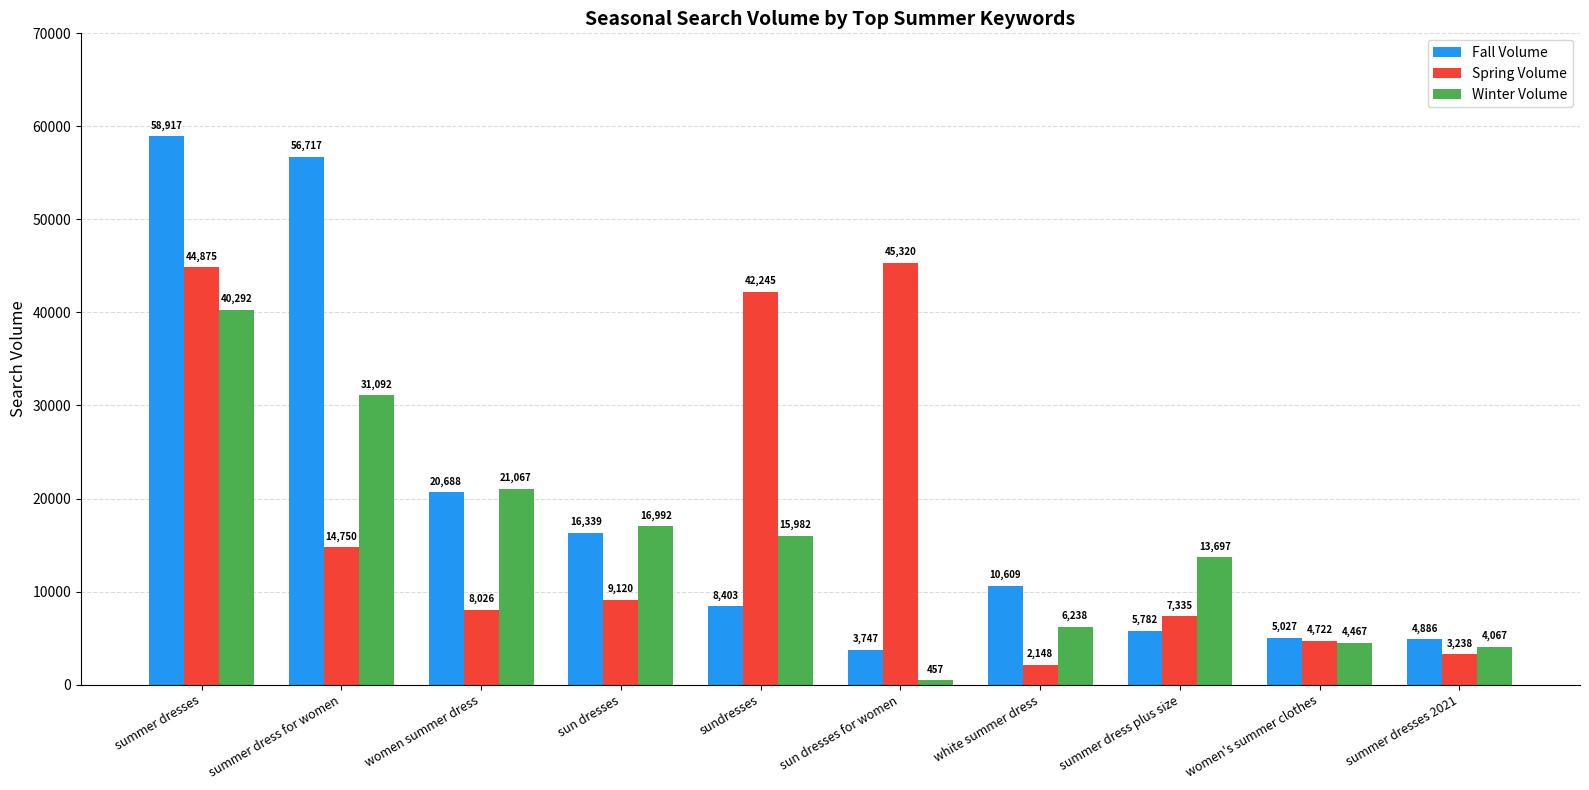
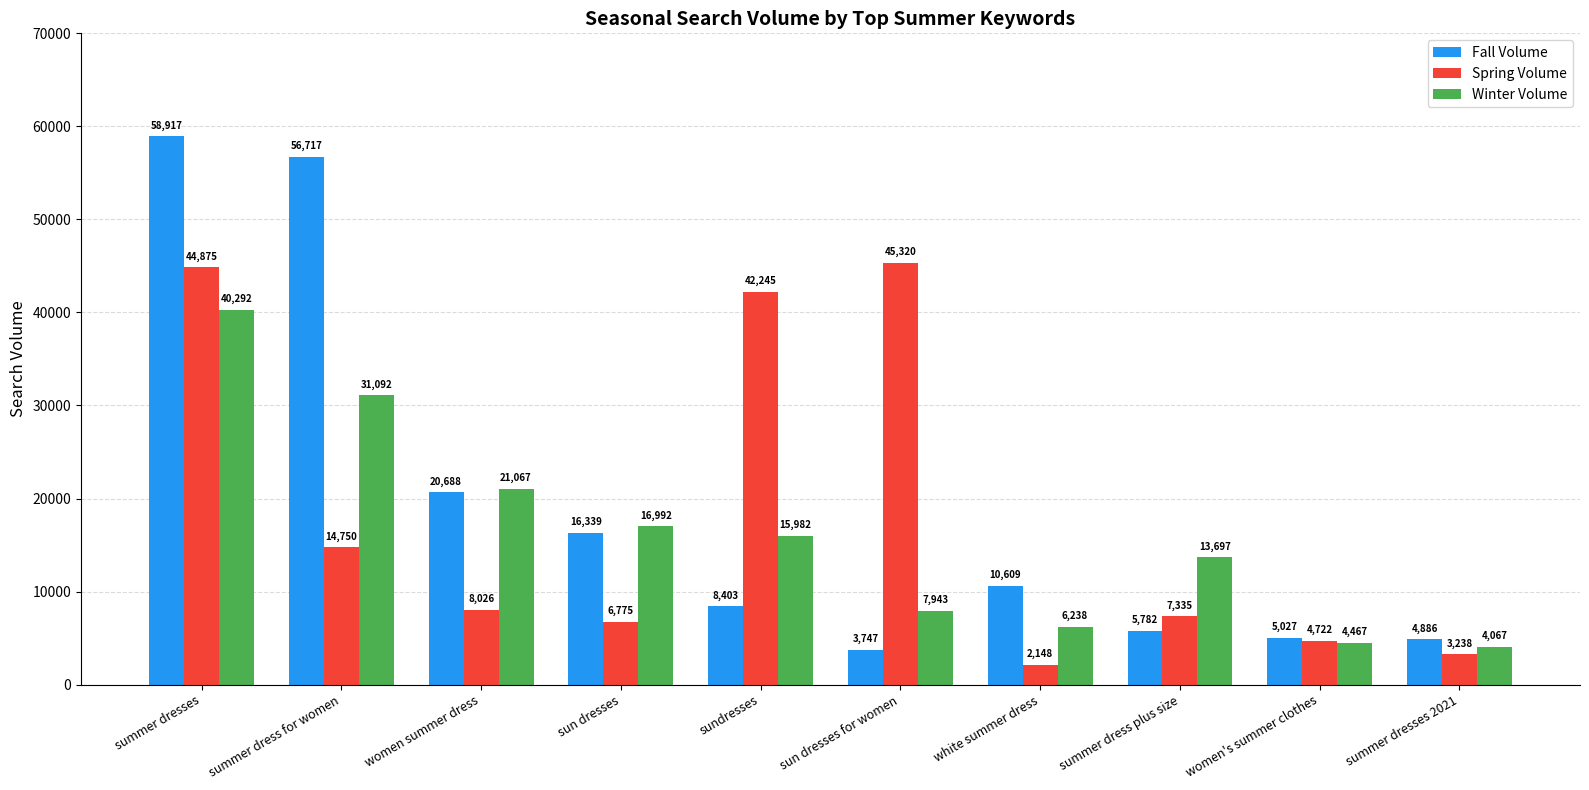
  {
    "Fall Volume": {
      "summer dresses": "58,917",
      "summer dress for women": "56,717",
      "women summer dress": "20,688",
      "sun dresses": "16,339",
      "sundresses": "8,403",
      "sun dresses for women": "3,747",
      "white summer dress": "10,609",
      "summer dress plus size": "5,782",
      "women's summer clothes": "5,027",
      "summer dresses 2021": "4,886"
    },
    "Spring Volume": {
      "summer dresses": "44,875",
      "summer dress for women": "14,750",
      "women summer dress": "8,026",
-     "sun dresses": "9,120",
+     "sun dresses": "6,775",
      "sundresses": "42,245",
      "sun dresses for women": "45,320",
      "white summer dress": "2,148",
      "summer dress plus size": "7,335",
      "women's summer clothes": "4,722",
      "summer dresses 2021": "3,238"
    },
    "Winter Volume": {
      "summer dresses": "40,292",
      "summer dress for women": "31,092",
      "women summer dress": "21,067",
      "sun dresses": "16,992",
      "sundresses": "15,982",
-     "sun dresses for women": "457",
+     "sun dresses for women": "7,943",
      "white summer dress": "6,238",
      "summer dress plus size": "13,697",
      "women's summer clothes": "4,467",
      "summer dresses 2021": "4,067"
    }
  }
